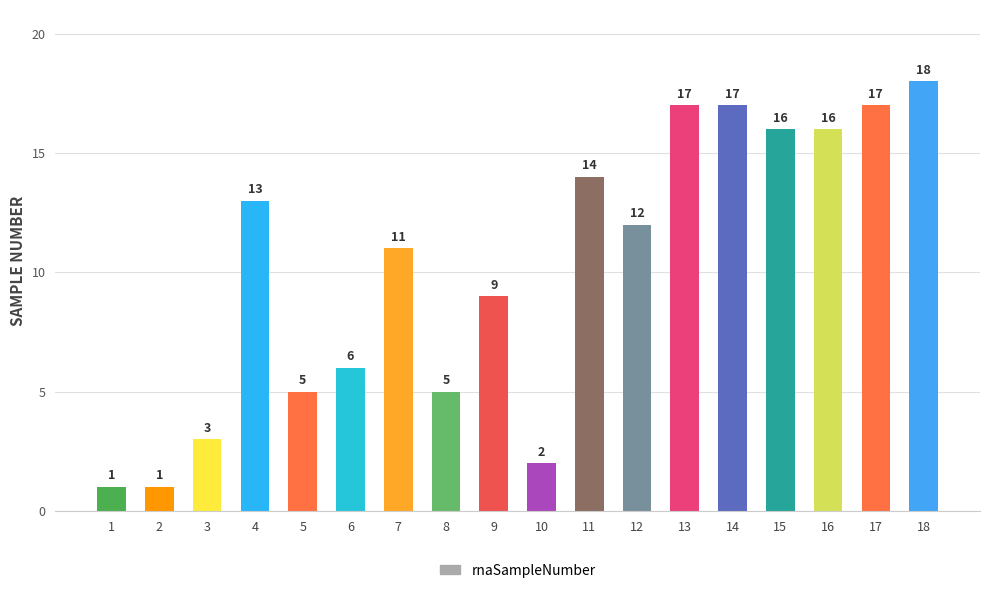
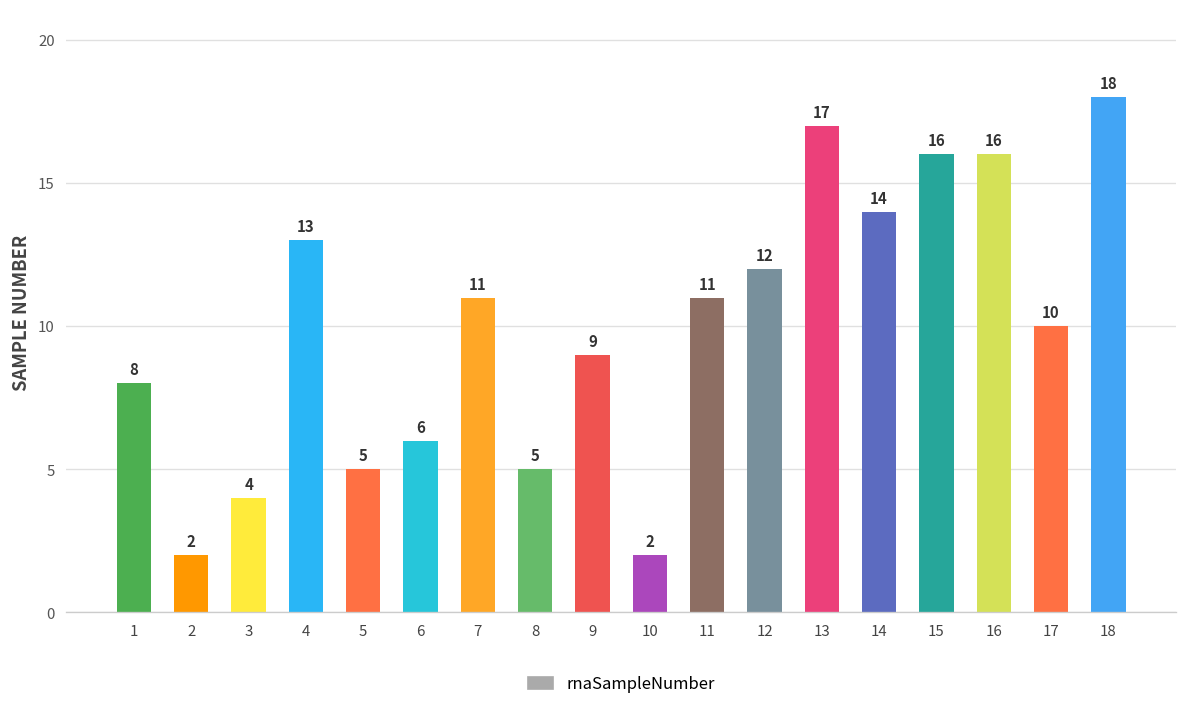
  {
-   "1": 1,
-   "2": 1,
-   "3": 3,
+   "1": 8,
+   "2": 2,
+   "3": 4,
    "4": 13,
    "5": 5,
    "6": 6,
    "7": 11,
    "8": 5,
    "9": 9,
    "10": 2,
-   "11": 14,
+   "11": 11,
    "12": 12,
    "13": 17,
-   "14": 17,
+   "14": 14,
    "15": 16,
    "16": 16,
-   "17": 17,
+   "17": 10,
    "18": 18
  }
